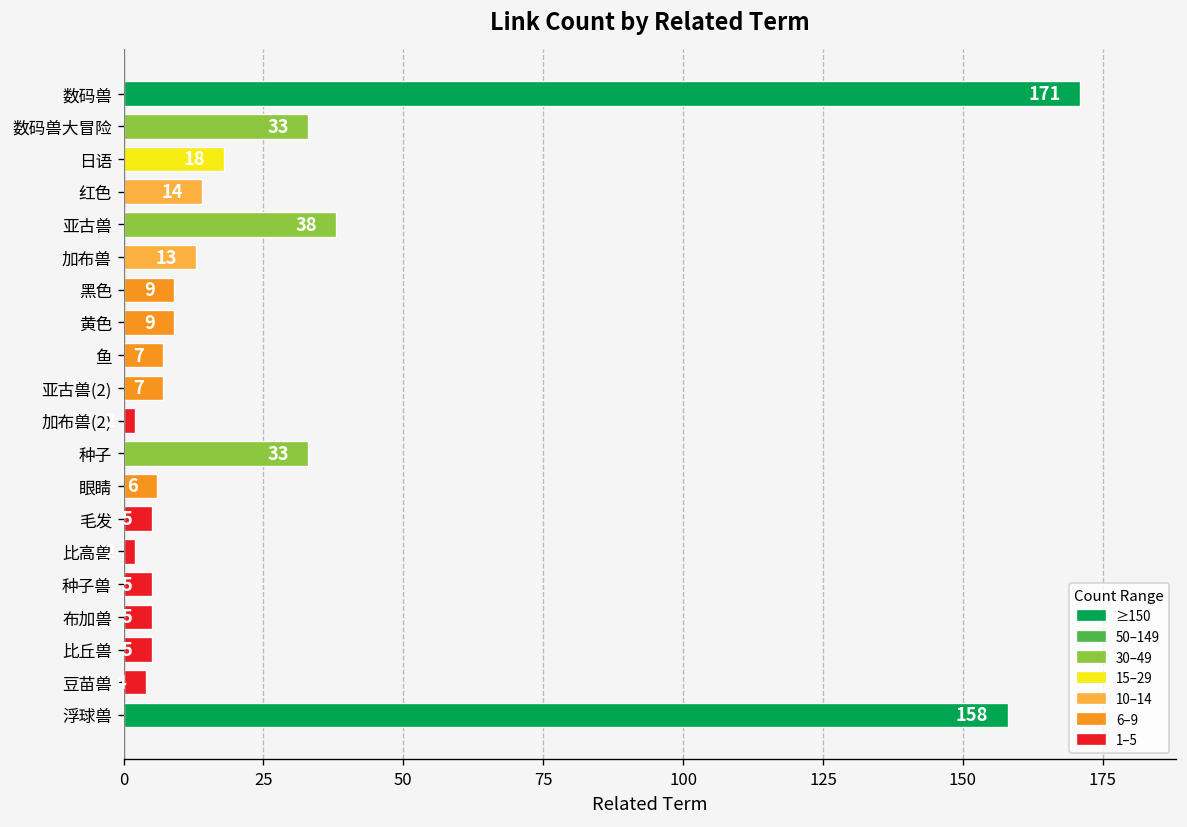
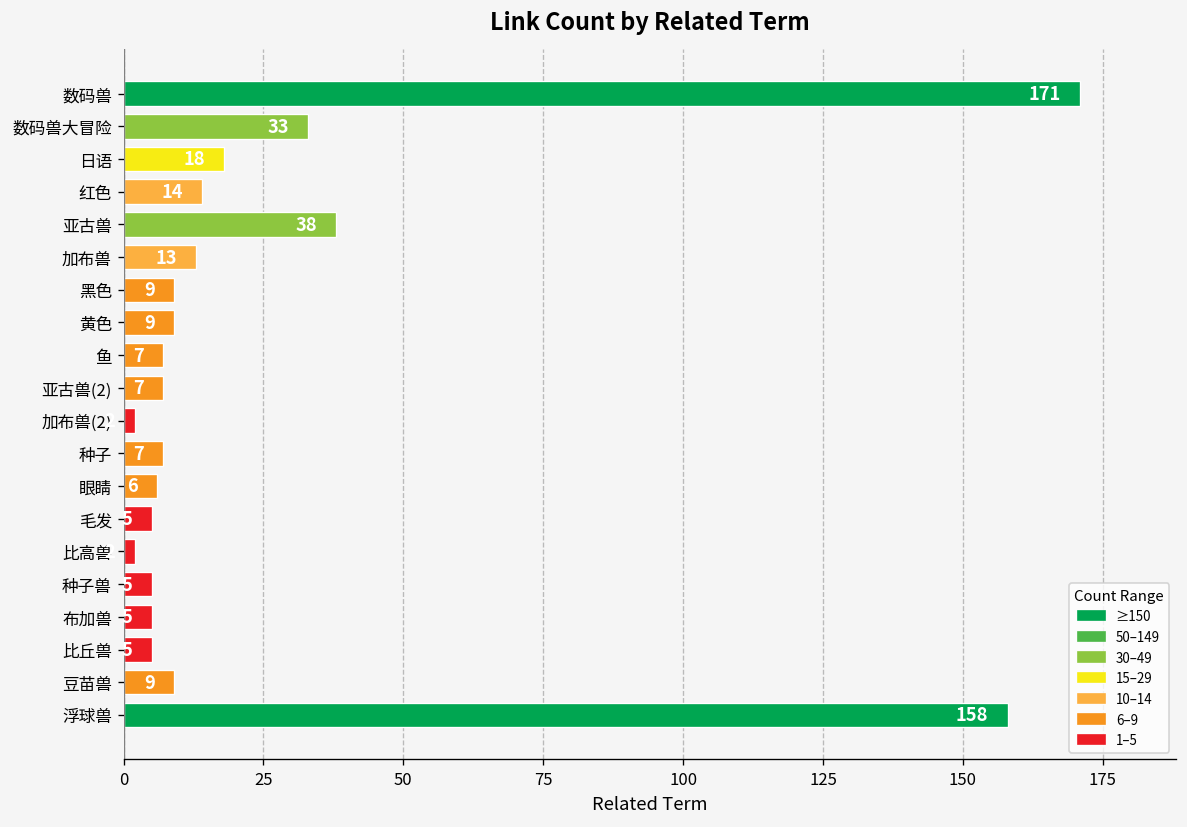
  {
    "数码兽": 171,
    "数码兽大冒险": 33,
    "日语": 18,
    "红色": 14,
    "亚古兽": 38,
    "加布兽": 13,
    "黑色": 9,
    "黄色": 9,
    "鱼": 7,
    "亚古兽(2)": 7,
-   "种子": 33,
+   "种子": 7,
    "眼睛": 6,
    "毛发": 5,
    "种子兽": 5,
    "布加兽": 5,
    "比丘兽": 5,
-   "豆苗兽": 4,
+   "豆苗兽": 9,
    "浮球兽": 158
  }
